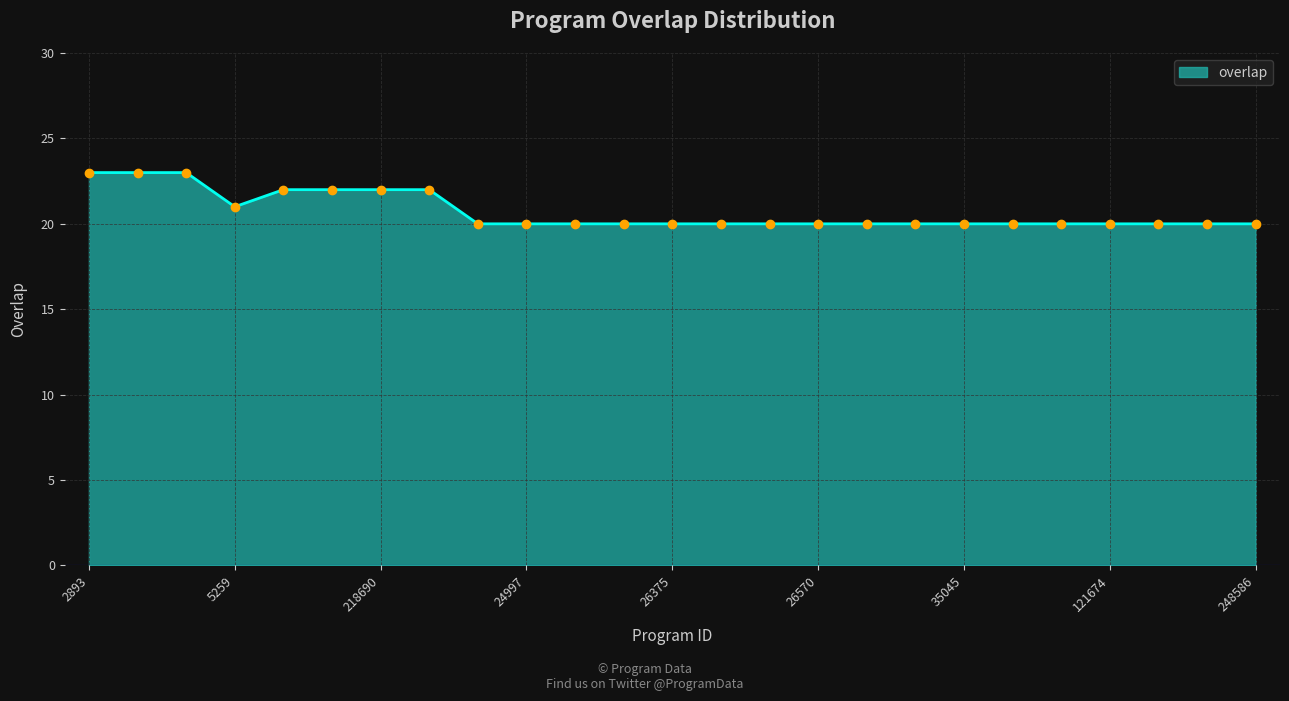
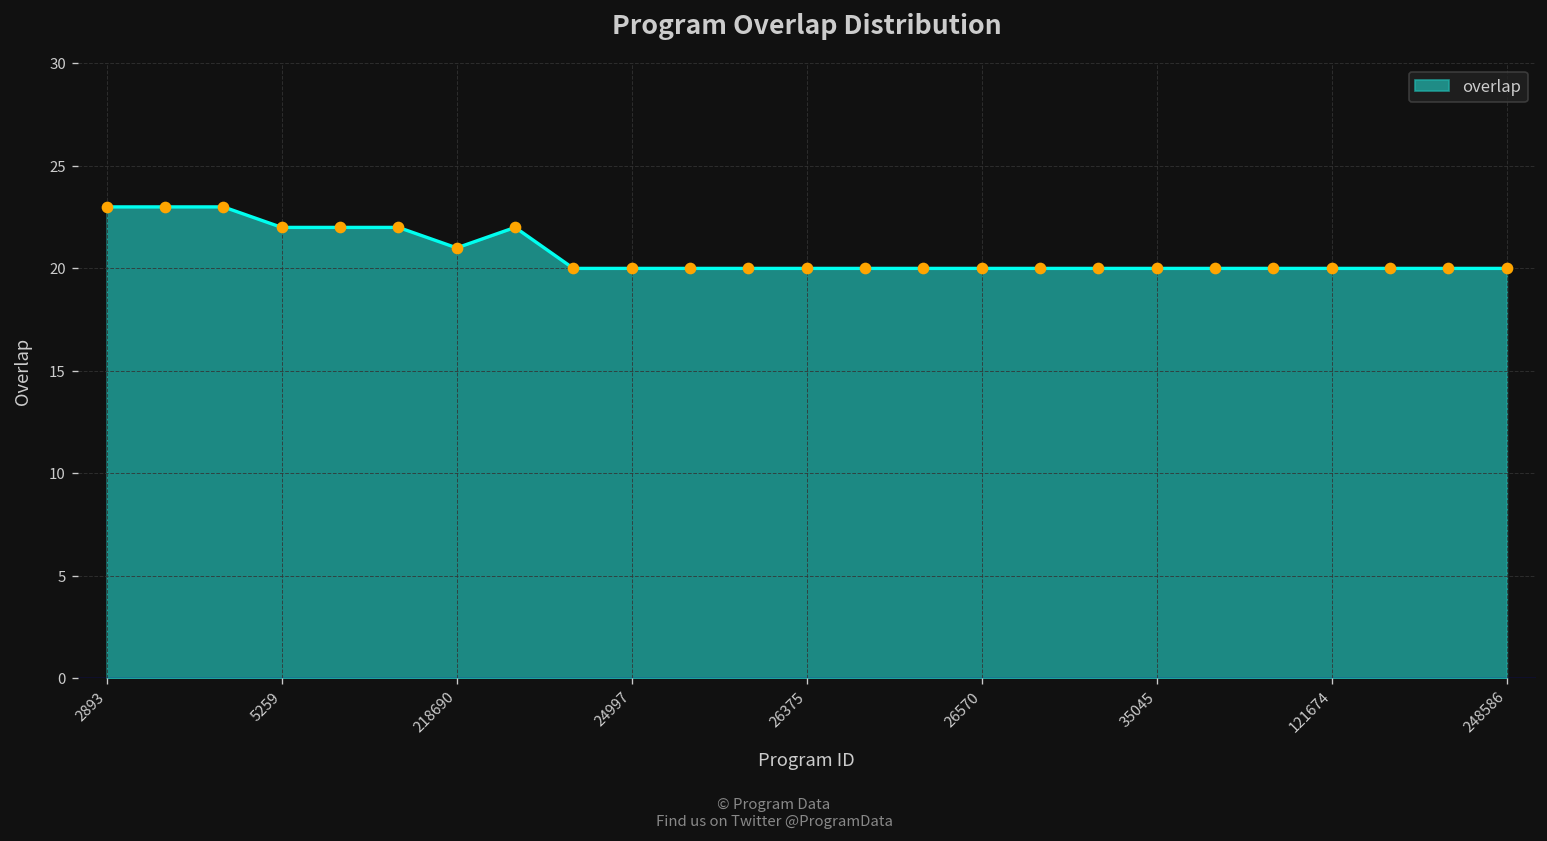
  {
    "2893": 23,
-   "5259": 21,
-   "218690": 22,
+   "5259": 22,
+   "218690": 21,
    "24997": 20,
    "26375": 20,
    "26570": 20,
    "35045": 20,
    "121674": 20,
    "248586": 20
  }
